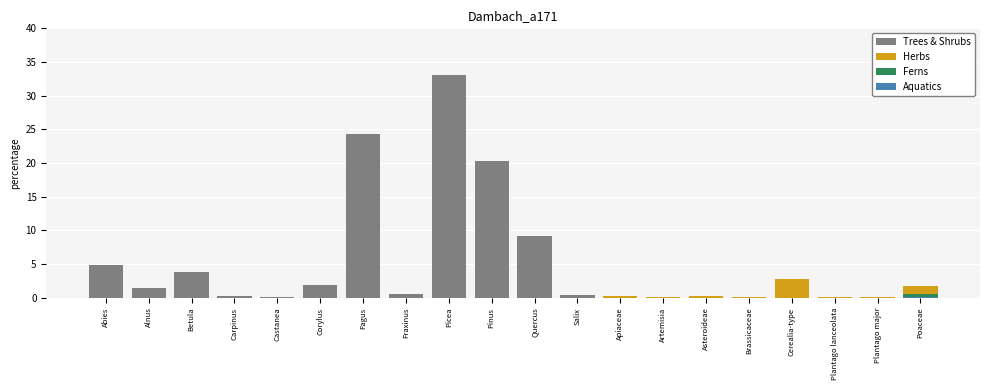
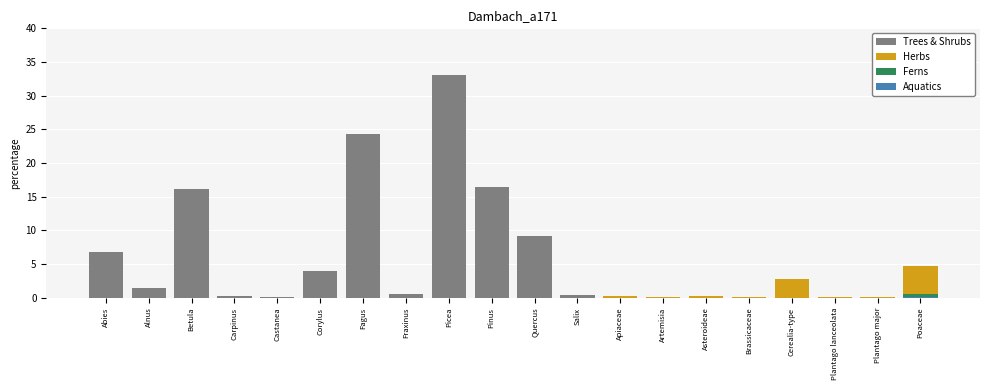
  {
    "Trees & Shrubs": {
-     "Abies": 5,
+     "Abies": 7,
      "Alnus": 1,
-     "Betula": 4,
-     "Corylus": 2,
+     "Betula": 16,
+     "Corylus": 4,
      "Fagus": 24,
      "Fraxinus": 1,
      "Picea": 33,
-     "Pinus": 20,
+     "Pinus": 16,
      "Quercus": 9,
      "Salix": 0,
      "Apiaceae": 0,
      "Artemisia": 0,
      "Asteroideae": 0,
      "Brassicaceae": 0,
      "Cerealia-type": 0,
      "Plantago lanceolata": 0,
      "Plantago major": 0,
      "Poaceae": 0
    },
    "Herbs": {
      "Abies": 0,
      "Alnus": 0,
      "Betula": 0,
      "Carpinus": 0,
      "Castanea": 0,
      "Corylus": 0,
      "Fagus": 0,
      "Fraxinus": 0,
      "Picea": 0,
      "Pinus": 0,
      "Quercus": 0,
      "Salix": 0,
      "Cerealia-type": 3,
-     "Poaceae": 2
+     "Poaceae": 5
    },
    "Ferns": {
      "Abies": 0,
      "Alnus": 0,
      "Betula": 0,
      "Carpinus": 0,
      "Castanea": 0,
      "Corylus": 0,
      "Fagus": 0,
      "Fraxinus": 0,
      "Picea": 0,
      "Pinus": 0,
      "Quercus": 0,
      "Salix": 0,
      "Apiaceae": 0,
      "Artemisia": 0,
      "Asteroideae": 0,
      "Brassicaceae": 0,
      "Cerealia-type": 0,
      "Plantago lanceolata": 0,
      "Plantago major": 0
    },
    "Aquatics": {
      "Abies": 0,
      "Alnus": 0,
      "Betula": 0,
      "Carpinus": 0,
      "Castanea": 0,
      "Corylus": 0,
      "Fagus": 0,
      "Fraxinus": 0,
      "Picea": 0,
      "Pinus": 0,
      "Quercus": 0,
      "Salix": 0,
      "Apiaceae": 0,
      "Artemisia": 0,
      "Asteroideae": 0,
      "Brassicaceae": 0,
      "Cerealia-type": 0,
      "Plantago lanceolata": 0,
      "Plantago major": 0
    }
  }
